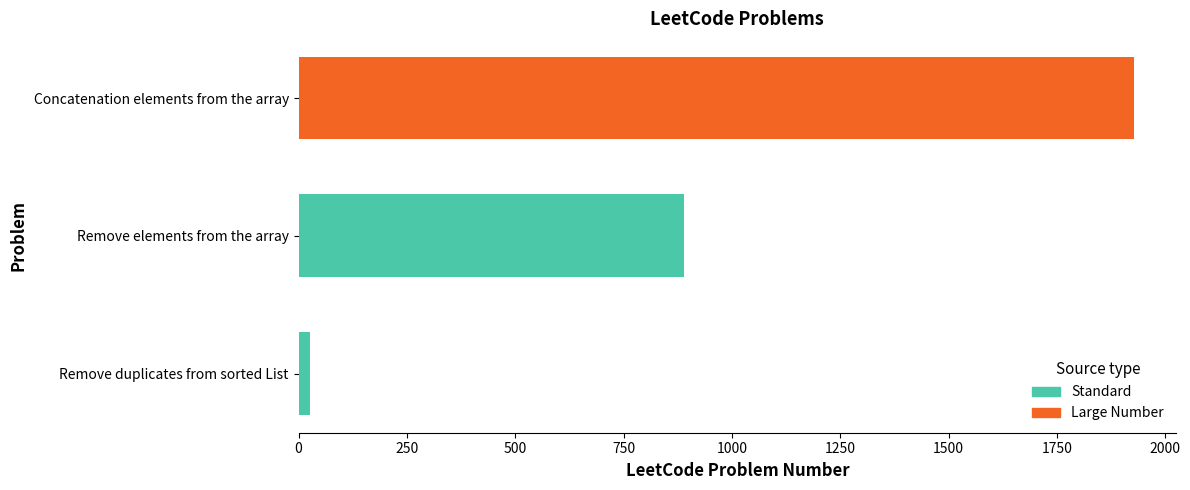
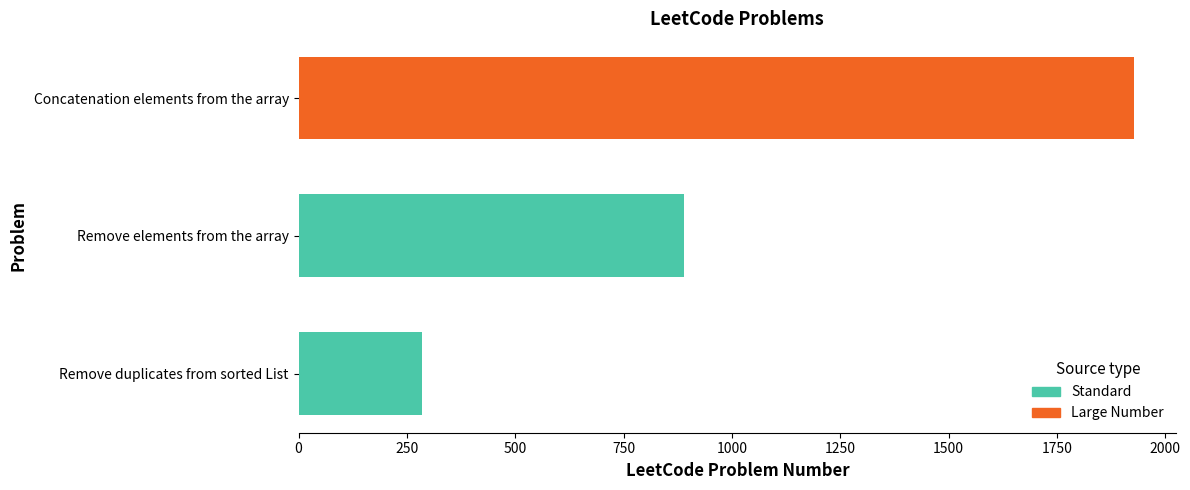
  {
    "Concatenation elements from the array": 1930,
    "Remove elements from the array": 890,
-   "Remove duplicates from sorted List": 30
+   "Remove duplicates from sorted List": 290
  }
